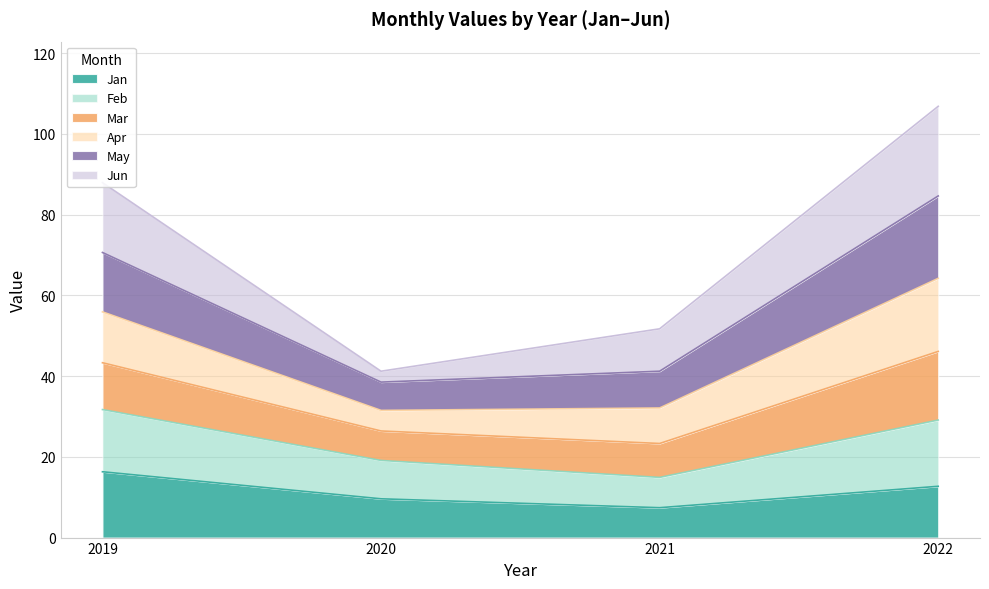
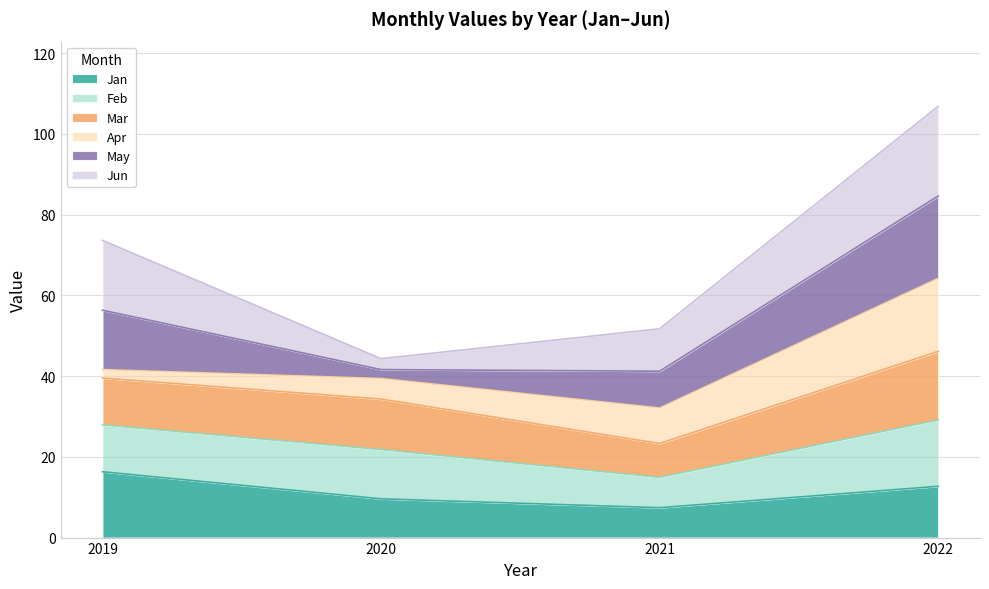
  {
    "Jan": {
      "2019": 16,
      "2020": 10,
      "2021": 7,
      "2022": 13
    },
    "Feb": {
-     "2019": 15,
-     "2020": 10,
+     "2019": 12,
+     "2020": 12,
      "2021": 8,
      "2022": 16
    },
    "Mar": {
      "2019": 12,
-     "2020": 7,
+     "2020": 13,
      "2021": 8,
      "2022": 17
    },
    "Apr": {
-     "2019": 13,
+     "2019": 2,
      "2020": 5,
      "2021": 9,
      "2022": 18
    },
    "May": {
      "2019": 15,
-     "2020": 7,
+     "2020": 2,
      "2021": 9,
      "2022": 20
    },
    "Jun": {
      "2020": 3,
      "2021": 11,
      "2022": 22
    }
  }
